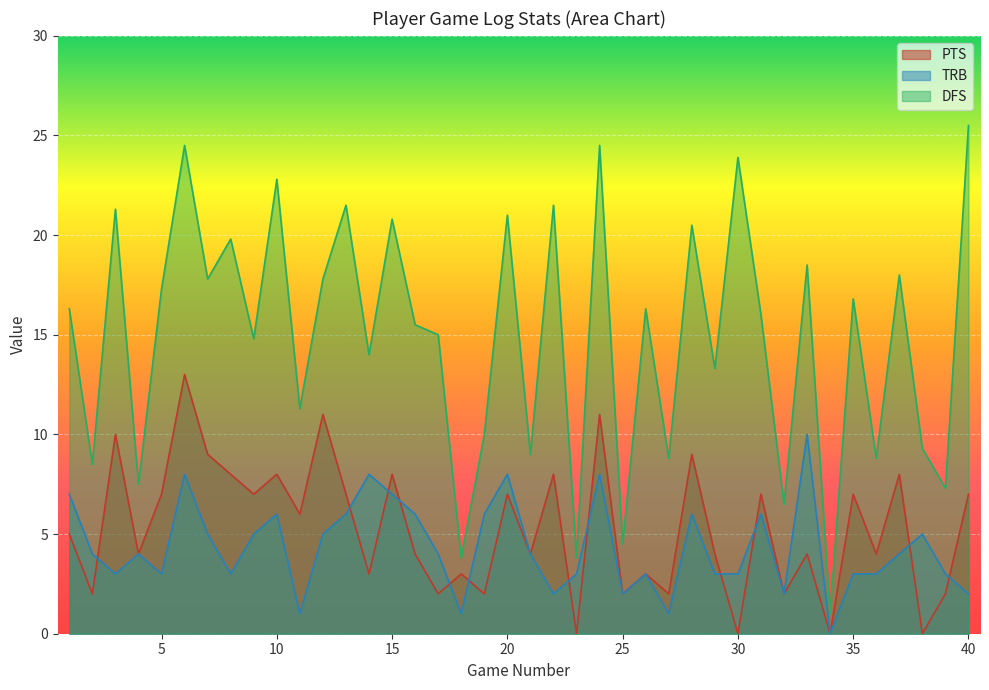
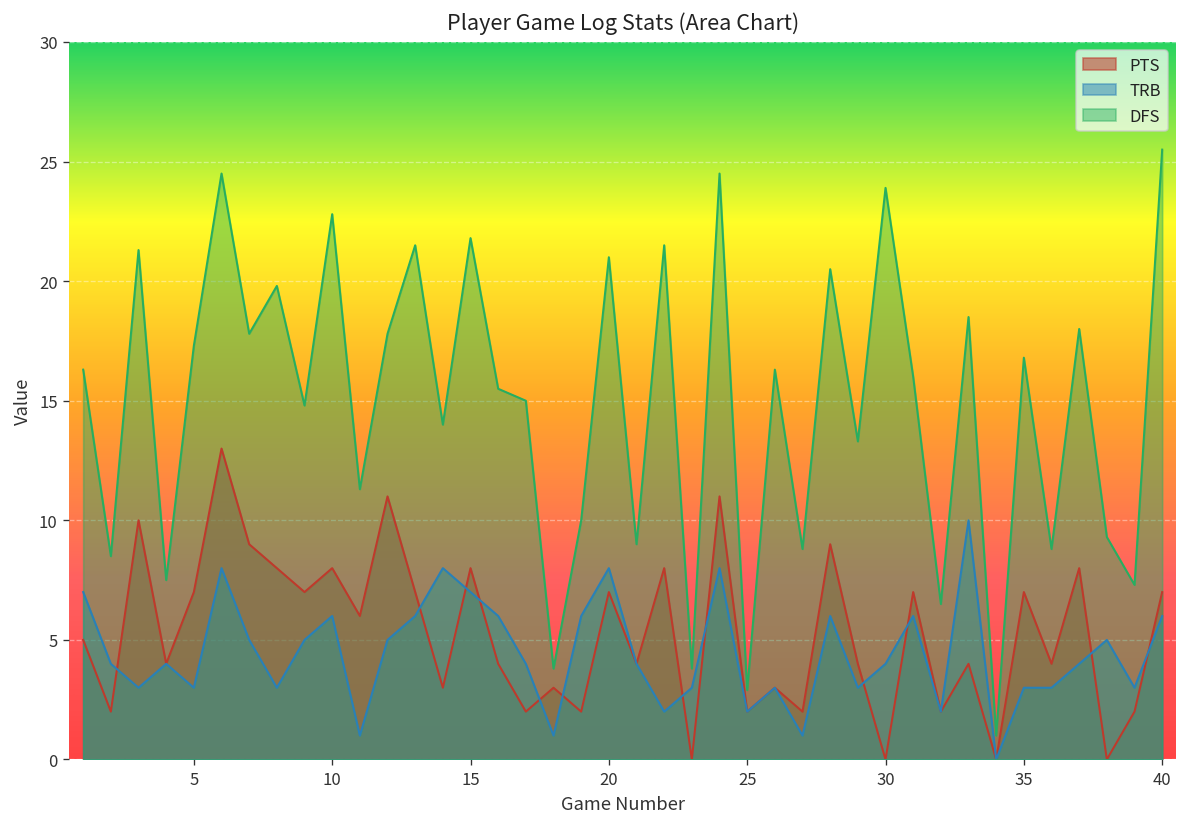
  {
    "PTS": {
      "5": 7.0,
      "10": 8.0,
      "15": 8.0,
      "20": 7.0,
      "30": 0.0,
      "35": 7.0,
      "40": 7.0
    },
    "TRB": {
      "5": 3,
      "10": 6,
      "15": 7,
      "20": 8,
-     "30": 3,
+     "30": 4,
      "35": 3,
-     "40": 2
+     "40": 6
    },
    "DFS": {
      "5": 17.3,
      "10": 22.8,
-     "15": 20.8,
+     "15": 21.8,
      "20": 21.0,
-     "25": 4.5,
+     "25": 2.9,
      "30": 23.9,
      "35": 16.8,
      "40": 25.5
    }
  }
